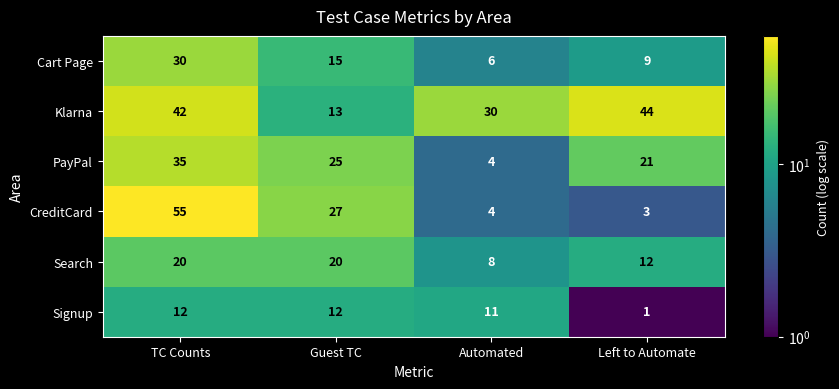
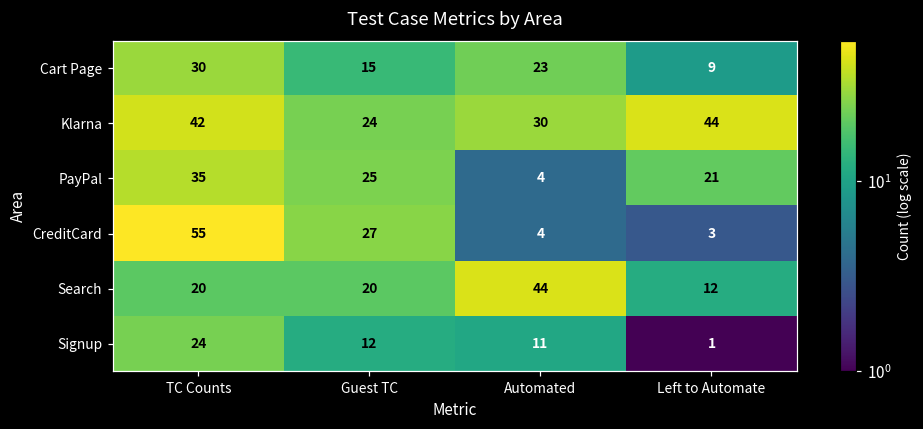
  {
    "Cart Page": {
      "TC Counts": 30,
      "Guest TC": 15,
-     "Automated": 6,
+     "Automated": 23,
      "Left to Automate": 9
    },
    "Klarna": {
      "TC Counts": 42,
-     "Guest TC": 13,
+     "Guest TC": 24,
      "Automated": 30,
      "Left to Automate": 44
    },
    "PayPal": {
      "TC Counts": 35,
      "Guest TC": 25,
      "Automated": 4,
      "Left to Automate": 21
    },
    "CreditCard": {
      "TC Counts": 55,
      "Guest TC": 27,
      "Automated": 4,
      "Left to Automate": 3
    },
    "Search": {
      "TC Counts": 20,
      "Guest TC": 20,
-     "Automated": 8,
+     "Automated": 44,
      "Left to Automate": 12
    },
    "Signup": {
-     "TC Counts": 12,
+     "TC Counts": 24,
      "Guest TC": 12,
      "Automated": 11,
      "Left to Automate": 1
    }
  }
